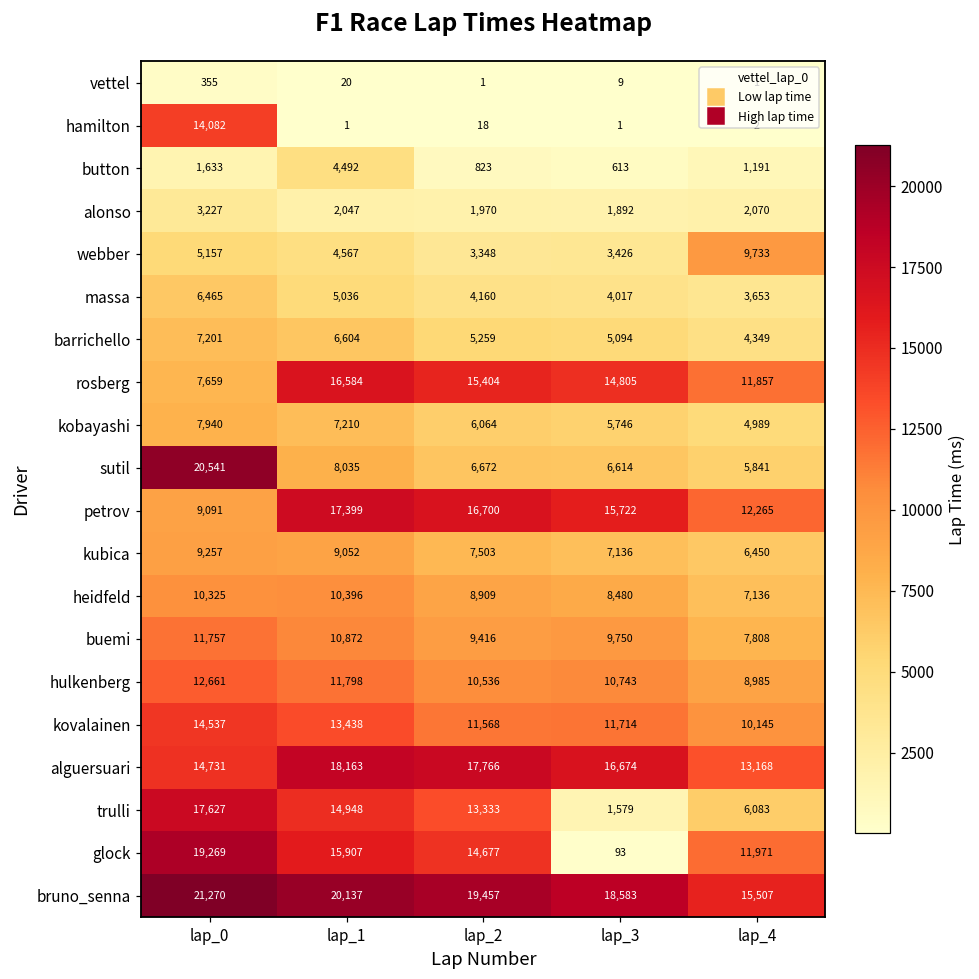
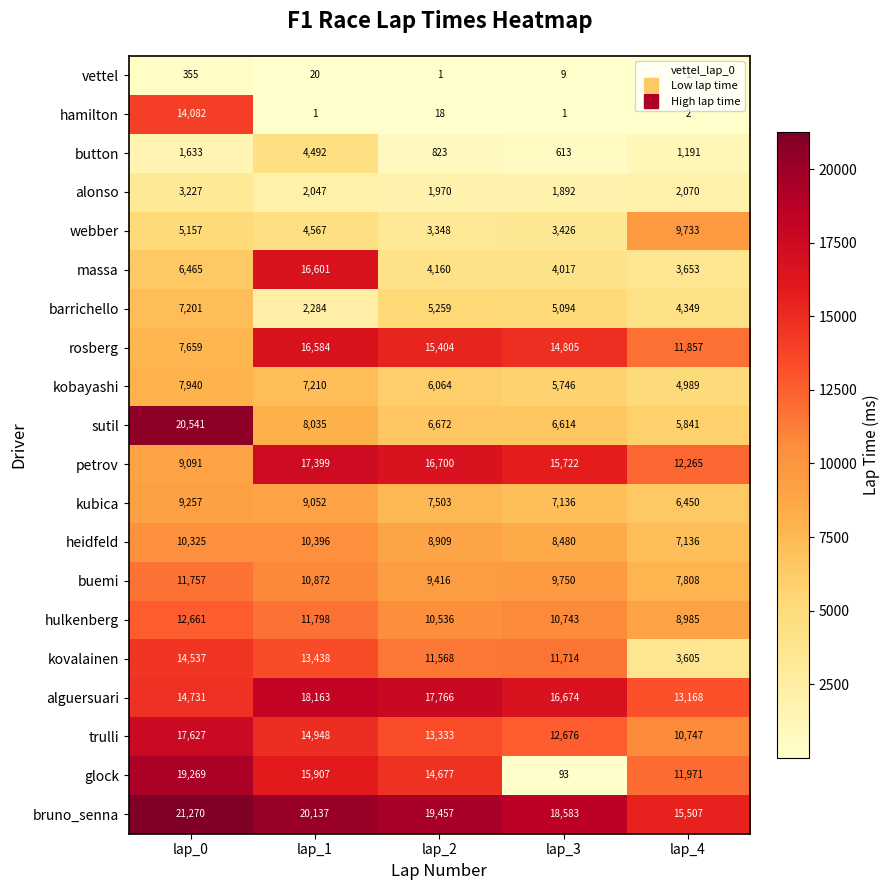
  {
    "massa": {
-     "lap_1": "5,036"
+     "lap_1": "16,601"
    },
    "barrichello": {
-     "lap_1": "6,604"
+     "lap_1": "2,284"
    },
    "kovalainen": {
-     "lap_4": "10,145"
+     "lap_4": "3,605"
    },
    "trulli": {
-     "lap_3": "1,579",
-     "lap_4": "6,083"
+     "lap_3": "12,676",
+     "lap_4": "10,747"
    }
  }
